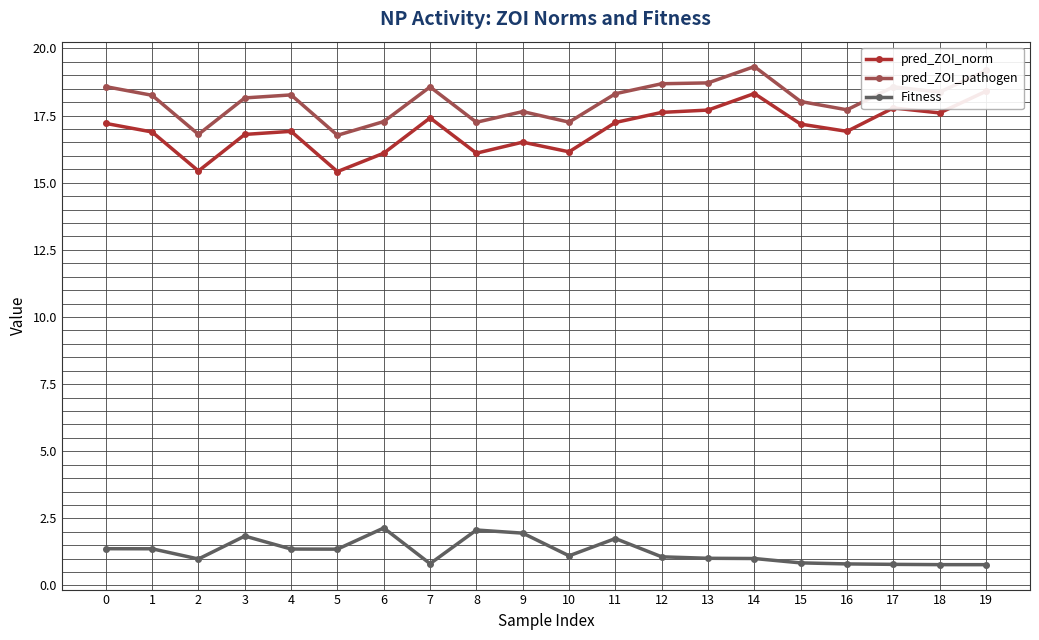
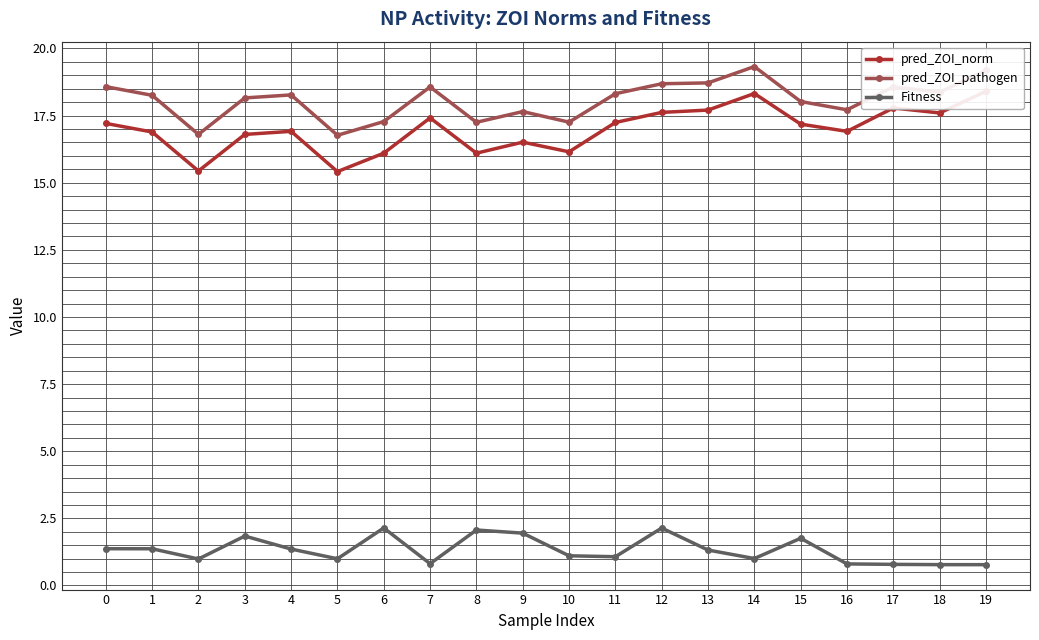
  {
    "Fitness": {
      "0": 1.4,
      "1": 1.4,
      "2": 1.0,
      "3": 1.8,
      "4": 1.4,
-     "5": 1.4,
+     "5": 1.0,
      "6": 2.1,
      "7": 0.8,
      "8": 2.1,
      "9": 1.9,
      "10": 1.1,
-     "11": 1.7,
-     "12": 1.1,
-     "13": 1.0,
+     "11": 1.1,
+     "12": 2.1,
+     "13": 1.3,
      "14": 1.0,
-     "15": 0.8,
+     "15": 1.8,
      "16": 0.8,
      "17": 0.8,
      "18": 0.8,
      "19": 0.8
    }
  }
